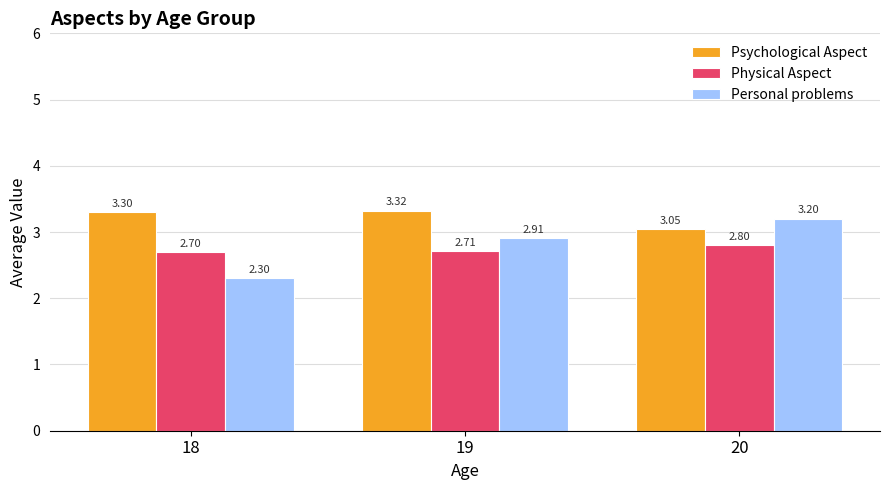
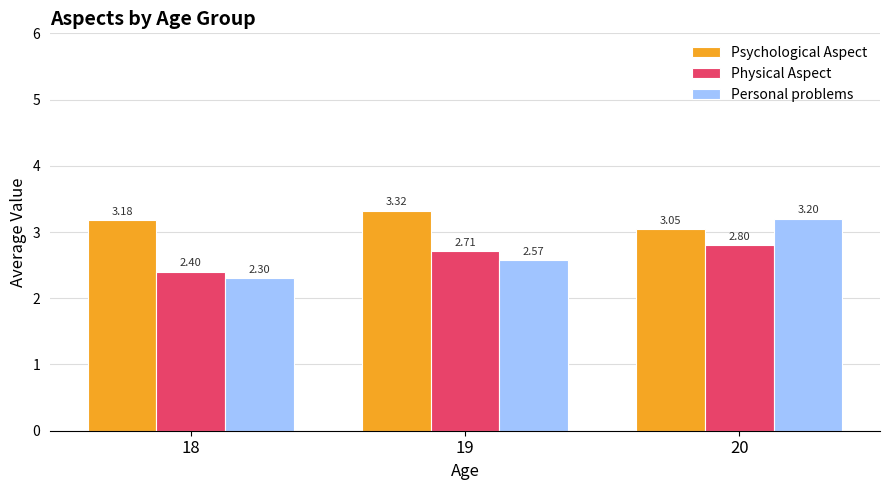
  {
    "Psychological Aspect": {
-     "18": 3.30,
+     "18": 3.18,
      "19": 3.32,
      "20": 3.05
    },
    "Physical Aspect": {
-     "18": 2.70,
+     "18": 2.40,
      "19": 2.71,
      "20": 2.80
    },
    "Personal problems": {
      "18": 2.30,
-     "19": 2.91,
+     "19": 2.57,
      "20": 3.20
    }
  }
